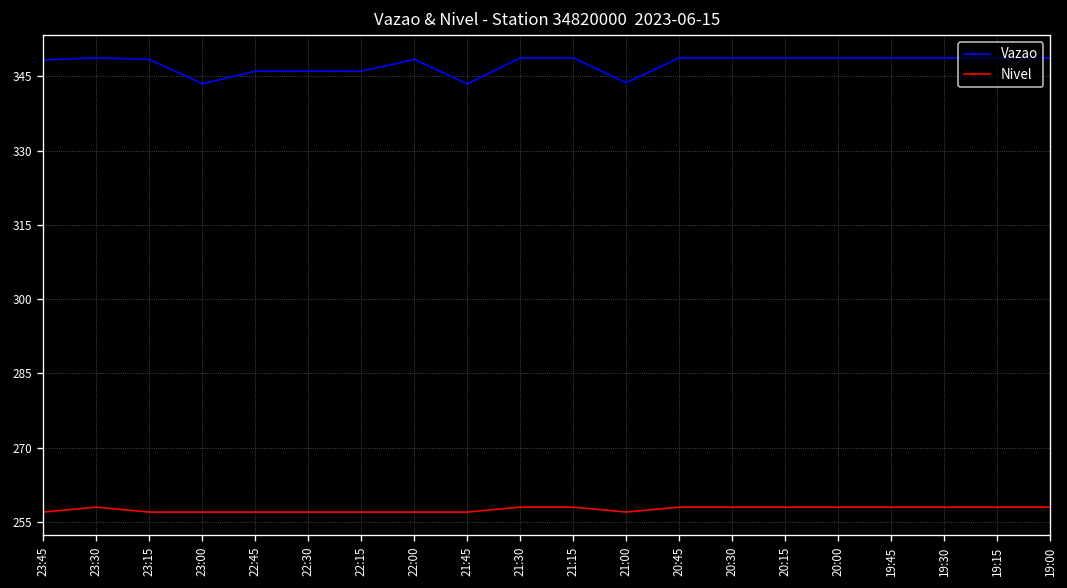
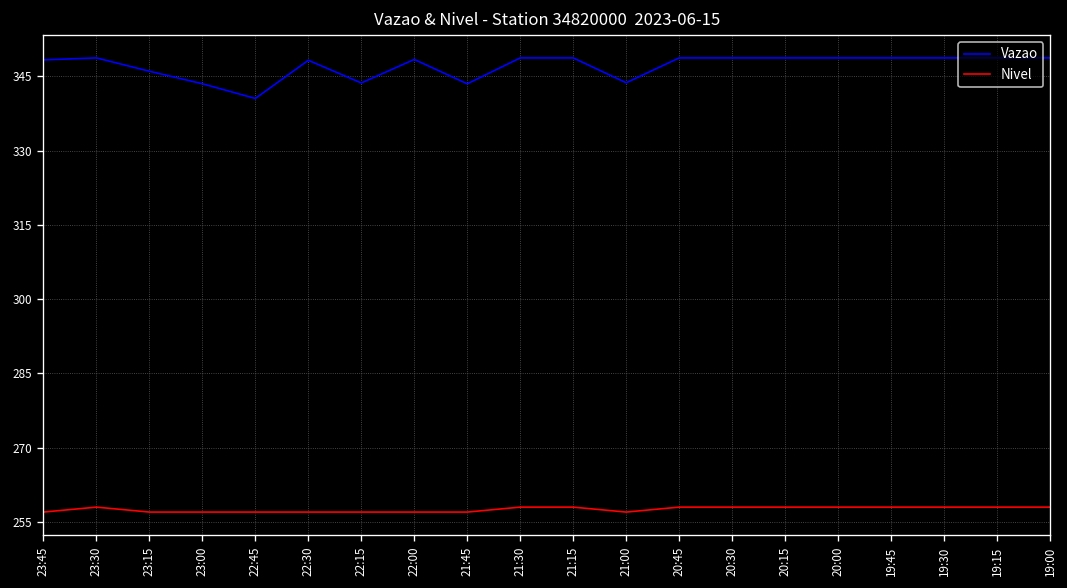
  {
    "Vazao": {
      "23:45": 348,
      "23:30": 349,
-     "23:15": 348,
+     "23:15": 346,
      "23:00": 343,
-     "22:45": 346,
-     "22:30": 346,
-     "22:15": 346,
+     "22:45": 341,
+     "22:30": 348,
+     "22:15": 344,
      "22:00": 348,
      "21:45": 343,
      "21:30": 349,
      "21:15": 349,
      "21:00": 344,
      "20:45": 349,
      "20:30": 349,
      "20:15": 349,
      "20:00": 349,
      "19:45": 349,
      "19:30": 349,
      "19:00": 349
    },
    "Nivel": {
      "23:45": 257,
      "23:30": 258,
      "23:15": 257,
      "23:00": 257,
      "22:45": 257,
      "22:30": 257,
      "22:15": 257,
      "22:00": 257,
      "21:45": 257,
      "21:30": 258,
      "21:15": 258,
      "21:00": 257,
      "20:45": 258,
      "20:30": 258,
      "20:15": 258,
      "20:00": 258,
      "19:45": 258,
      "19:30": 258,
      "19:15": 258,
      "19:00": 258
    }
  }
